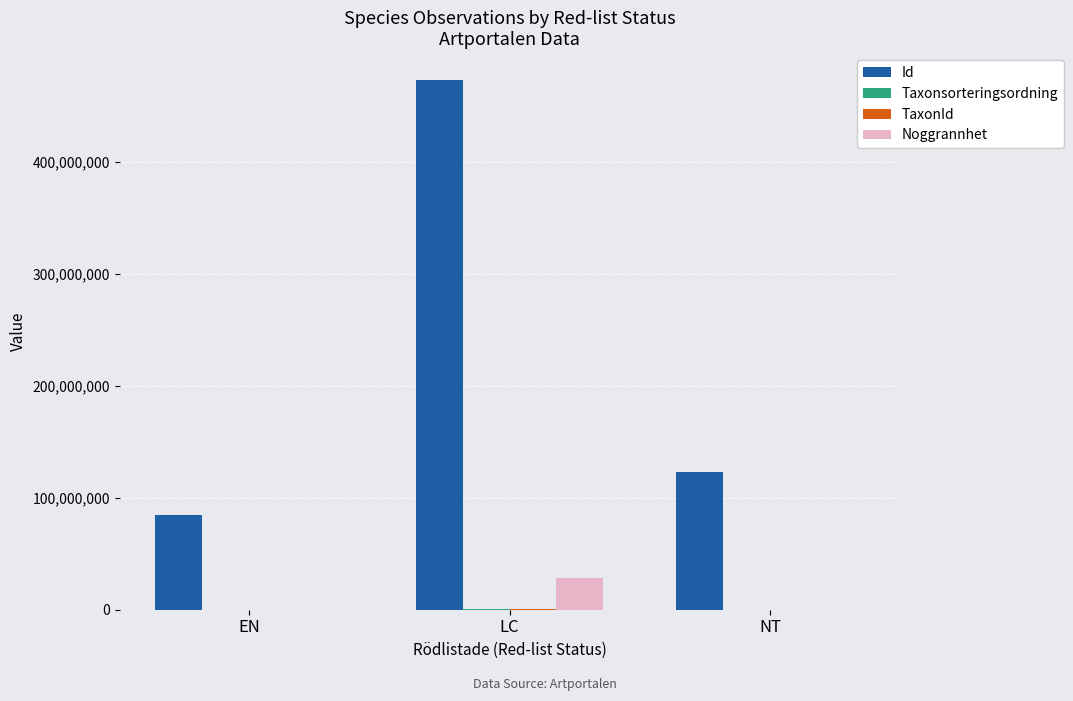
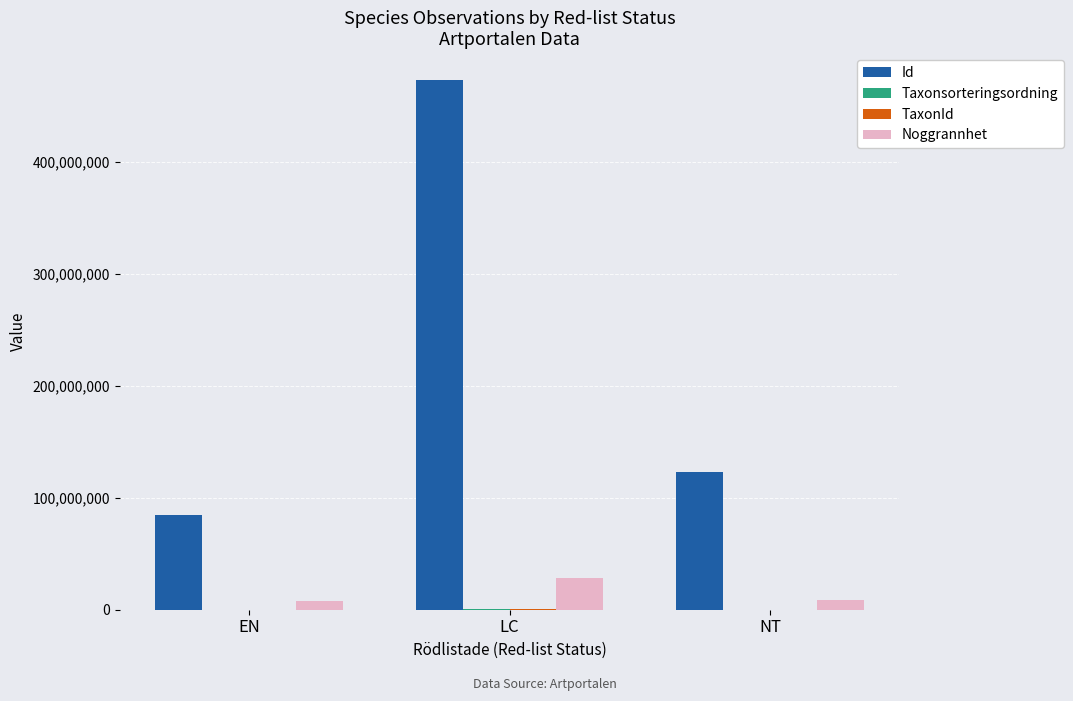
  {
    "Id": {
      "EN": "84,000,000",
      "LC": "473,000,000",
      "NT": "123,000,000"
    },
    "Noggrannhet": {
-     "EN": "0",
+     "EN": "8,000,000",
      "LC": "28,000,000",
-     "NT": "0"
+     "NT": "8,000,000"
    }
  }
